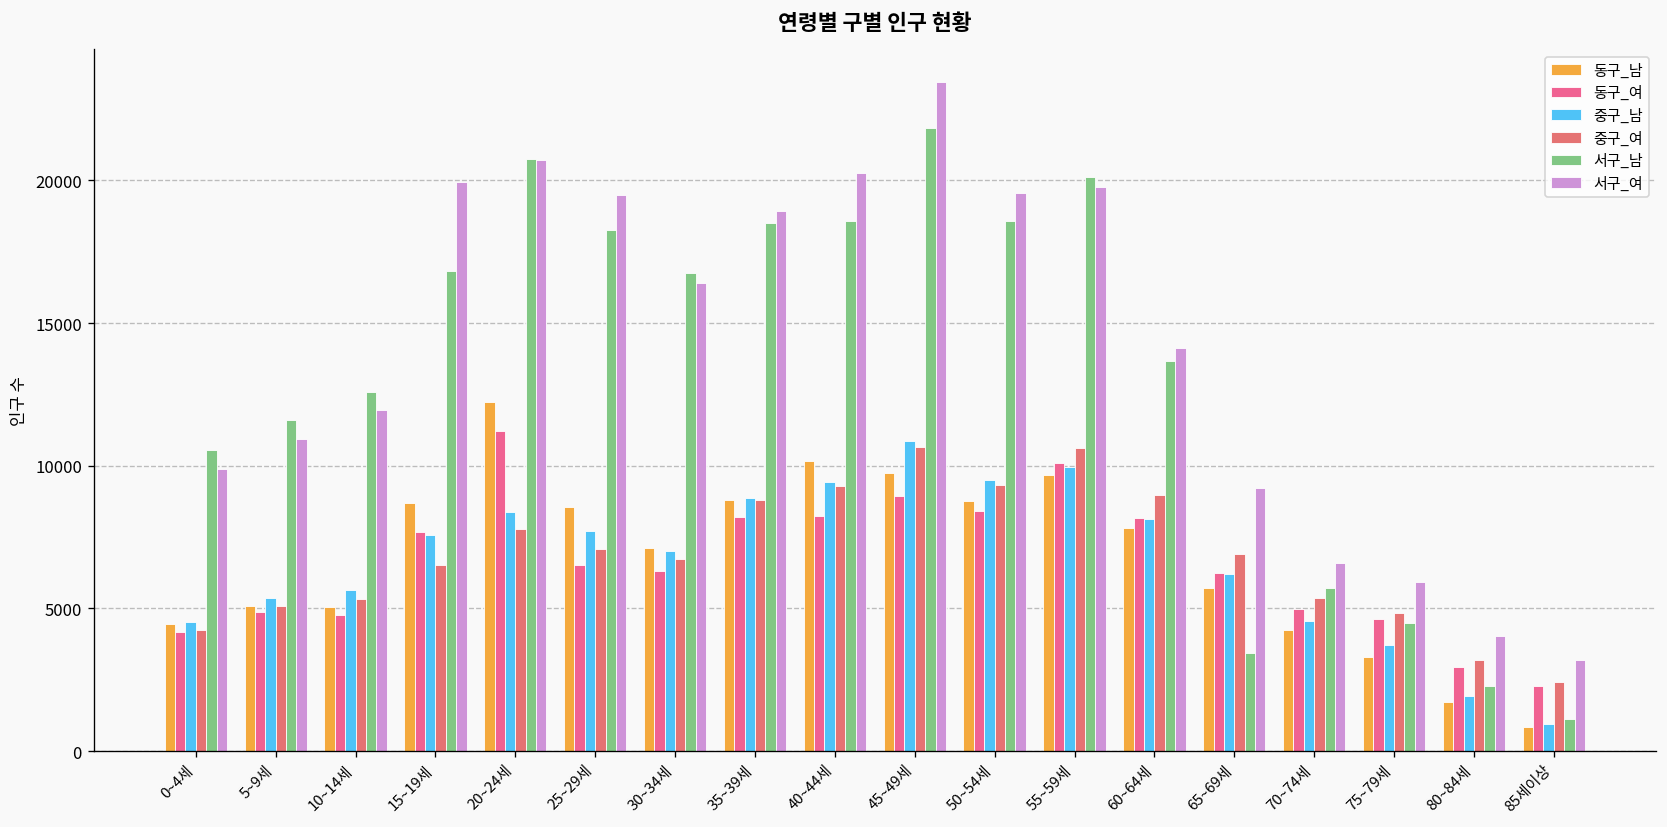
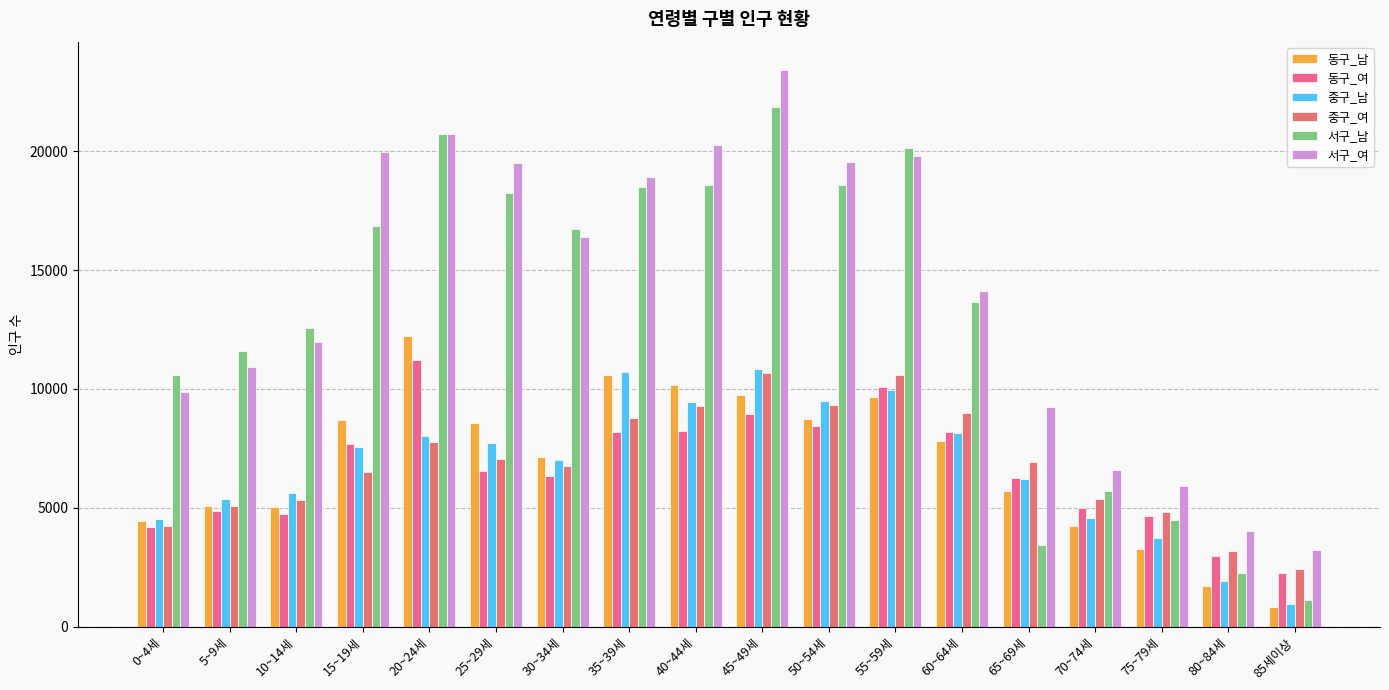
  {
    "동구_남": {
      "0~4세": 4400,
      "5~9세": 5100,
      "10~14세": 5000,
      "15~19세": 8700,
      "20~24세": 12200,
      "25~29세": 8600,
      "30~34세": 7100,
-     "35~39세": 8800,
+     "35~39세": 10600,
      "40~44세": 10200,
      "45~49세": 9800,
      "50~54세": 8800,
      "55~59세": 9700,
      "60~64세": 7800,
      "65~69세": 5700,
      "70~74세": 4200,
      "75~79세": 3300,
      "80~84세": 1700,
      "85세이상": 800
    },
    "중구_남": {
      "0~4세": 4500,
      "5~9세": 5400,
      "10~14세": 5600,
      "15~19세": 7600,
-     "20~24세": 8400,
+     "20~24세": 8000,
      "25~29세": 7700,
      "30~34세": 7000,
-     "35~39세": 8900,
+     "35~39세": 10700,
      "40~44세": 9400,
      "45~49세": 10900,
      "50~54세": 9500,
      "55~59세": 9900,
      "60~64세": 8100,
      "65~69세": 6200,
      "70~74세": 4600,
      "75~79세": 3700,
      "80~84세": 1900,
      "85세이상": 1000
    },
    "서구_남": {
      "0~4세": 10600,
      "5~9세": 11600,
      "10~14세": 12600,
      "15~19세": 16800,
      "20~24세": 20700,
      "25~29세": 18300,
      "30~34세": 16700,
      "35~39세": 18500,
      "40~44세": 18600,
      "45~49세": 21800,
      "50~54세": 18600,
      "55~59세": 20100,
      "60~64세": 13700,
      "65~69세": 3400,
      "70~74세": 5700,
      "75~79세": 4500,
      "80~84세": 2300,
      "85세이상": 1100
    },
    "서구_여": {
      "0~4세": 9900,
      "5~9세": 10900,
      "10~14세": 12000,
      "15~19세": 19900,
      "20~24세": 20700,
      "25~29세": 19500,
      "30~34세": 16400,
      "35~39세": 18900,
      "40~44세": 20300,
      "45~49세": 23400,
      "50~54세": 19600,
      "55~59세": 19800,
      "60~64세": 14100,
      "65~69세": 9200,
      "70~74세": 6600,
      "75~79세": 5900,
      "80~84세": 4000,
      "85세이상": 3200
    }
  }
